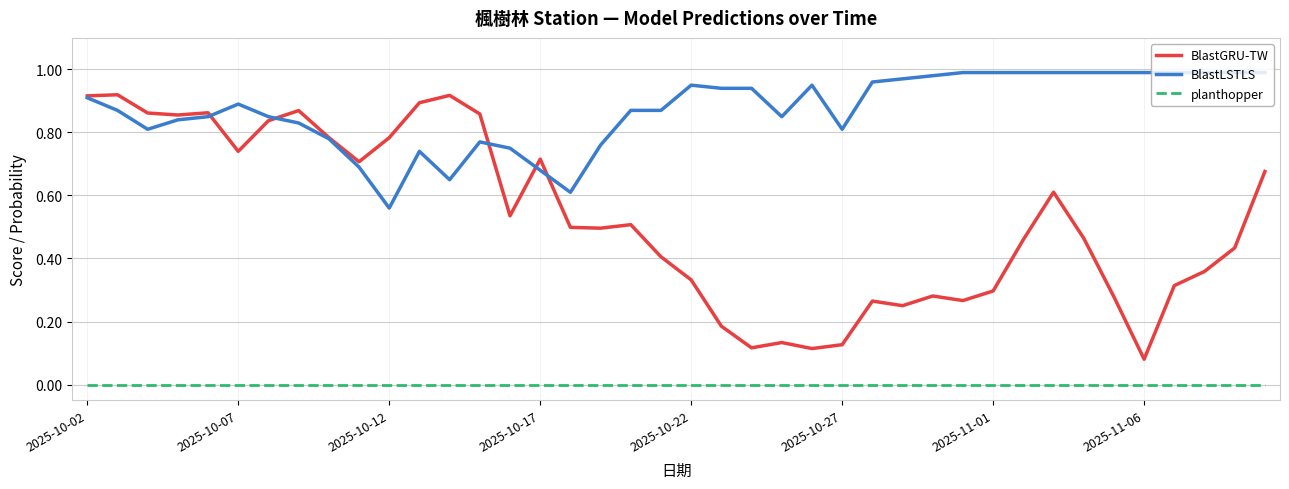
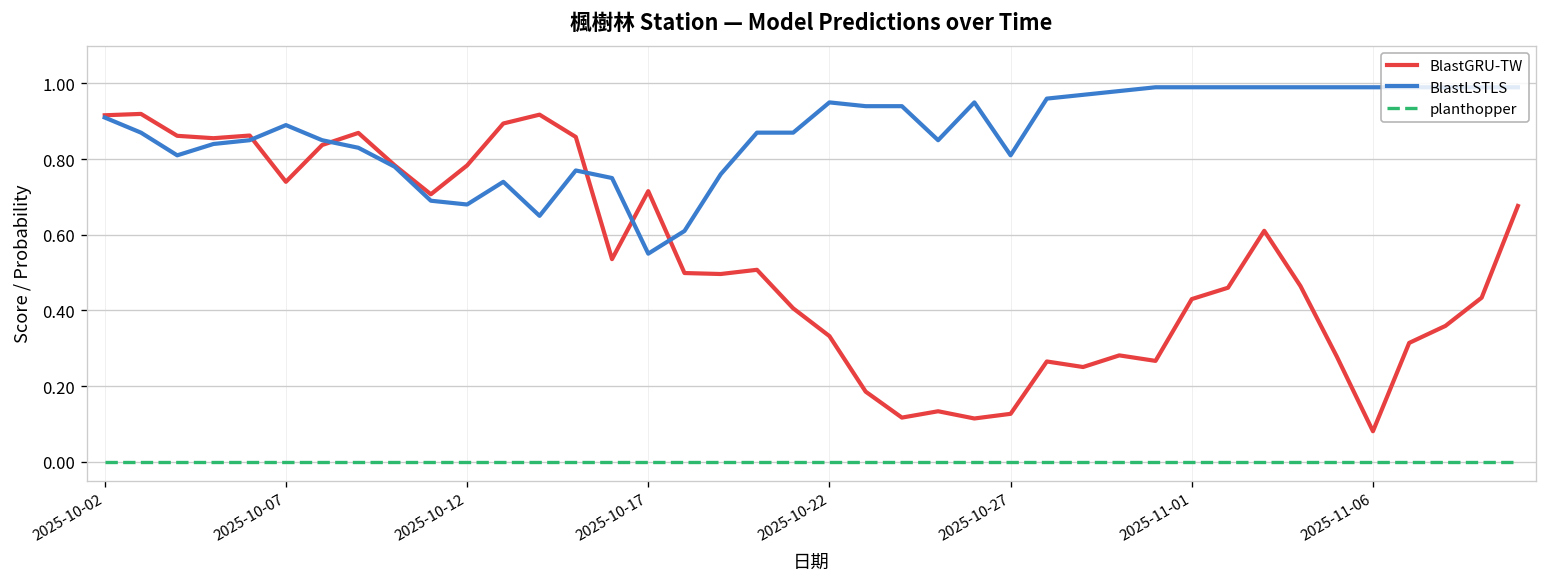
  {
    "BlastGRU-TW": {
      "2025-10-07": 0.74,
      "2025-10-12": 0.78,
      "2025-10-17": 0.72,
      "2025-10-22": 0.33,
      "2025-10-27": 0.13,
-     "2025-11-01": 0.30,
+     "2025-11-01": 0.43,
      "2025-11-06": 0.08
    },
    "BlastLSTLS": {
      "2025-10-07": 0.89,
-     "2025-10-12": 0.56,
-     "2025-10-17": 0.68,
+     "2025-10-12": 0.68,
+     "2025-10-17": 0.55,
      "2025-10-22": 0.95,
      "2025-10-27": 0.81,
      "2025-11-01": 0.99,
      "2025-11-06": 0.99
    },
    "planthopper": {
      "2025-10-02": 0.00,
      "2025-10-07": 0.00,
      "2025-10-12": 0.00,
      "2025-10-17": 0.00,
      "2025-10-22": 0.00,
      "2025-10-27": 0.00,
      "2025-11-01": 0.00,
      "2025-11-06": 0.00
    }
  }
